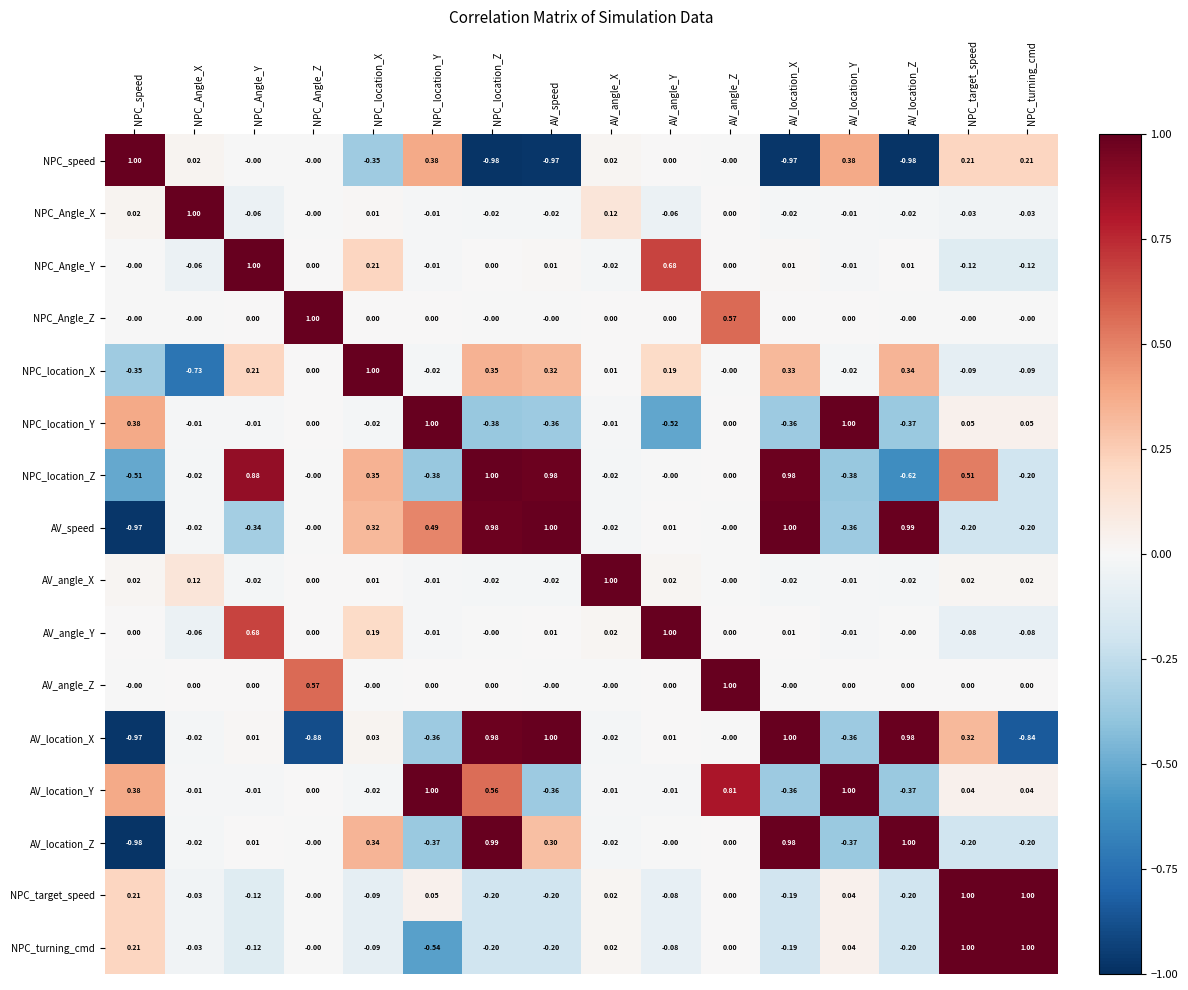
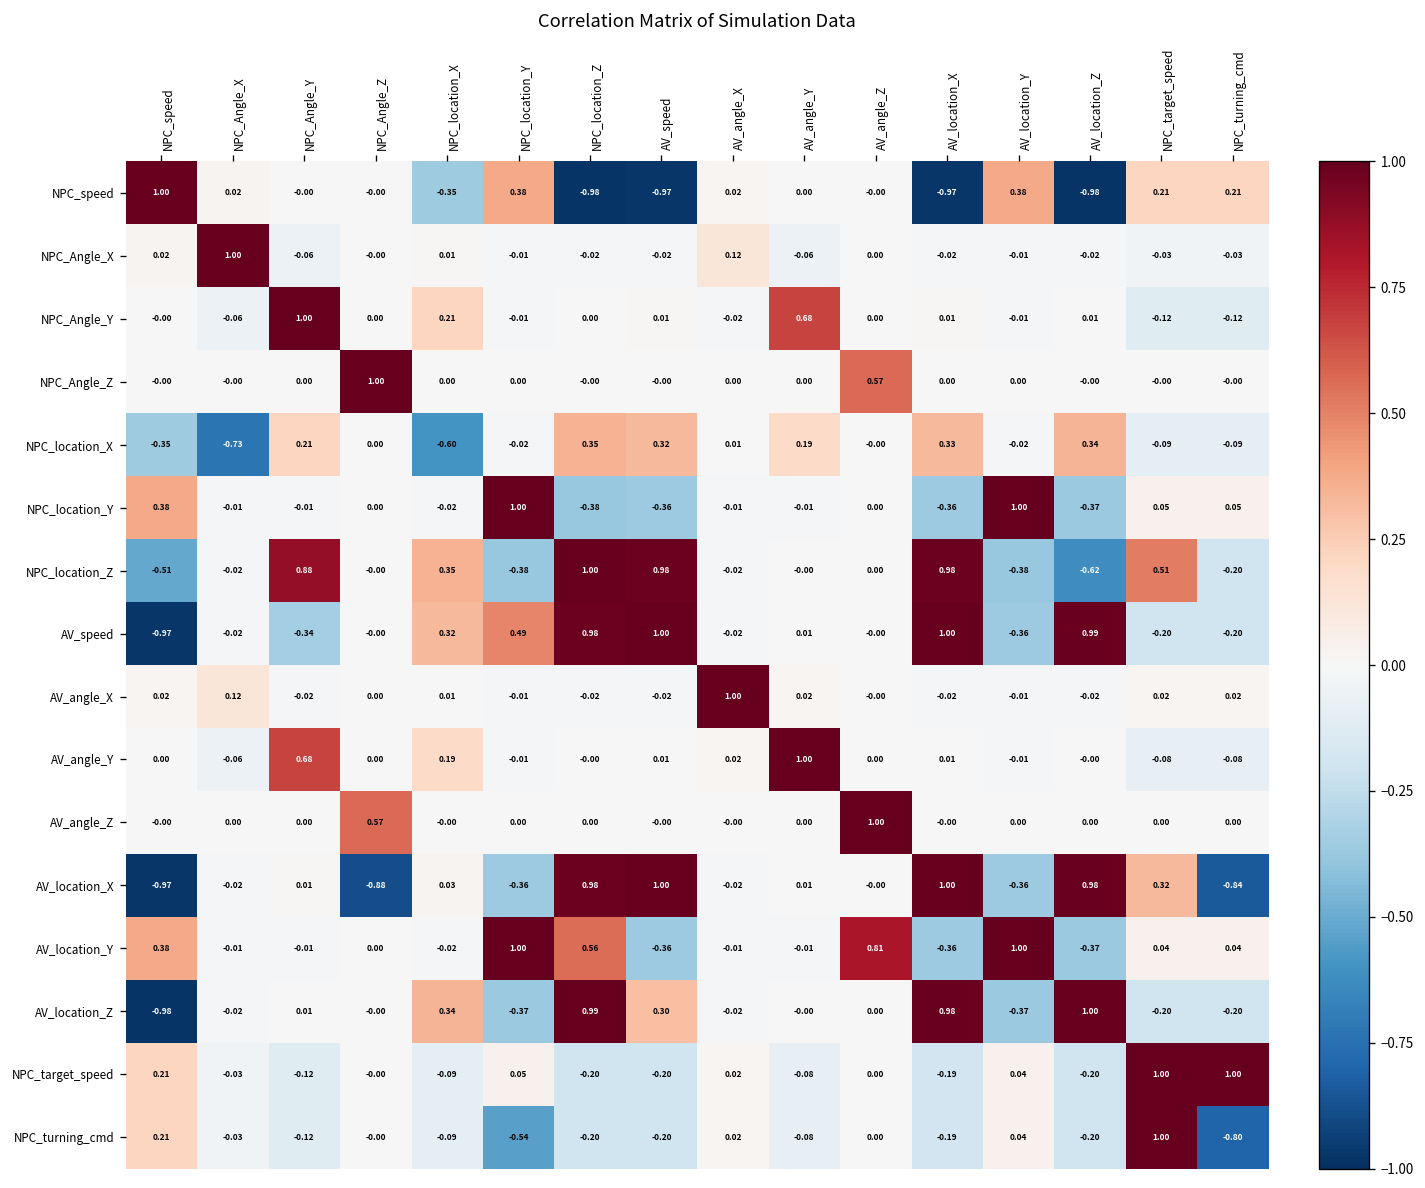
  {
    "NPC_location_X": {
      "NPC_speed": -0.35,
      "NPC_Angle_X": -0.73,
      "NPC_Angle_Y": 0.21,
      "NPC_Angle_Z": 0.00,
-     "NPC_location_X": 1.00,
+     "NPC_location_X": -0.60,
      "NPC_location_Y": -0.02,
      "NPC_location_Z": 0.35,
      "AV_speed": 0.32,
      "AV_angle_X": 0.01,
      "AV_angle_Y": 0.19,
      "AV_angle_Z": -0.00,
      "AV_location_X": 0.33,
      "AV_location_Y": -0.02,
      "AV_location_Z": 0.34,
      "NPC_target_speed": -0.09,
      "NPC_turning_cmd": -0.09
    },
    "NPC_location_Y": {
      "NPC_speed": 0.38,
      "NPC_Angle_X": -0.01,
      "NPC_Angle_Y": -0.01,
      "NPC_Angle_Z": 0.00,
      "NPC_location_X": -0.02,
      "NPC_location_Y": 1.00,
      "NPC_location_Z": -0.38,
      "AV_speed": -0.36,
      "AV_angle_X": -0.01,
-     "AV_angle_Y": -0.52,
+     "AV_angle_Y": -0.01,
      "AV_angle_Z": 0.00,
      "AV_location_X": -0.36,
      "AV_location_Y": 1.00,
      "AV_location_Z": -0.37,
      "NPC_target_speed": 0.05,
      "NPC_turning_cmd": 0.05
    },
    "NPC_turning_cmd": {
      "NPC_speed": 0.21,
      "NPC_Angle_X": -0.03,
      "NPC_Angle_Y": -0.12,
      "NPC_Angle_Z": -0.00,
      "NPC_location_X": -0.09,
      "NPC_location_Y": -0.54,
      "NPC_location_Z": -0.20,
      "AV_speed": -0.20,
      "AV_angle_X": 0.02,
      "AV_angle_Y": -0.08,
      "AV_angle_Z": 0.00,
      "AV_location_X": -0.19,
      "AV_location_Y": 0.04,
      "AV_location_Z": -0.20,
      "NPC_target_speed": 1.00,
-     "NPC_turning_cmd": 1.00
+     "NPC_turning_cmd": -0.80
    }
  }
